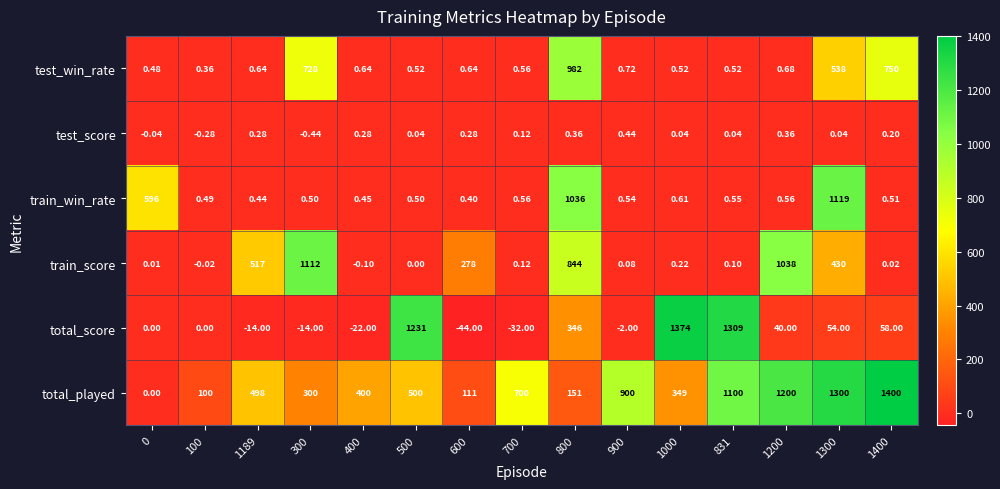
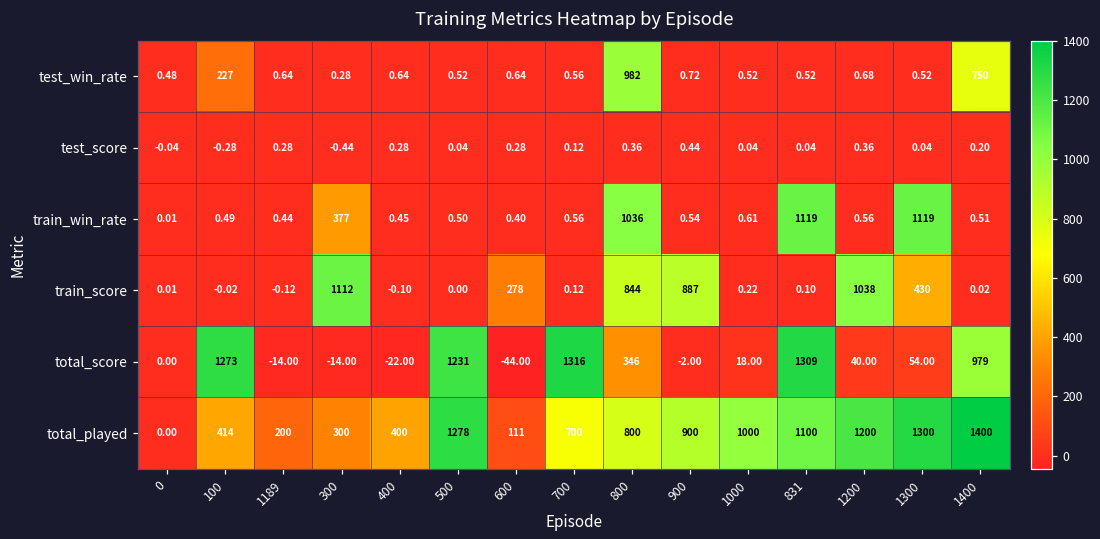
  {
    "test_win_rate": {
      "0": 0.48,
-     "100": 0.36,
+     "100": 227,
      "1189": 0.64,
-     "300": 728,
+     "300": 0.28,
      "400": 0.64,
      "500": 0.52,
      "600": 0.64,
      "700": 0.56,
      "800": 982,
      "900": 0.72,
      "1000": 0.52,
      "831": 0.52,
      "1200": 0.68,
-     "1300": 538,
+     "1300": 0.52,
      "1400": 750
    },
    "test_score": {
      "0": -0.04,
      "100": -0.28,
      "1189": 0.28,
      "300": -0.44,
      "400": 0.28,
      "500": 0.04,
      "600": 0.28,
      "700": 0.12,
      "800": 0.36,
      "900": 0.44,
      "1000": 0.04,
      "831": 0.04,
      "1200": 0.36,
      "1300": 0.04,
      "1400": 0.20
    },
    "train_win_rate": {
-     "0": 596,
+     "0": 0.01,
      "100": 0.49,
      "1189": 0.44,
-     "300": 0.50,
+     "300": 377,
      "400": 0.45,
      "500": 0.50,
      "600": 0.40,
      "700": 0.56,
      "800": 1036,
      "900": 0.54,
      "1000": 0.61,
-     "831": 0.55,
+     "831": 1119,
      "1200": 0.56,
      "1300": 1119,
      "1400": 0.51
    },
    "train_score": {
      "0": 0.01,
      "100": -0.02,
-     "1189": 517,
+     "1189": -0.12,
      "300": 1112,
      "400": -0.10,
      "500": 0.00,
      "600": 278,
      "700": 0.12,
      "800": 844,
-     "900": 0.08,
+     "900": 887,
      "1000": 0.22,
      "831": 0.10,
      "1200": 1038,
      "1300": 430,
      "1400": 0.02
    },
    "total_score": {
      "0": 0.00,
-     "100": 0.00,
+     "100": 1273,
      "1189": -14.00,
      "300": -14.00,
      "400": -22.00,
      "500": 1231,
      "600": -44.00,
-     "700": -32.00,
+     "700": 1316,
      "800": 346,
      "900": -2.00,
-     "1000": 1374,
+     "1000": 18.00,
      "831": 1309,
      "1200": 40.00,
      "1300": 54.00,
-     "1400": 58.00
+     "1400": 979
    },
    "total_played": {
      "0": 0.00,
-     "100": 100,
-     "1189": 498,
+     "100": 414,
+     "1189": 200,
      "300": 300,
      "400": 400,
-     "500": 500,
+     "500": 1278,
      "600": 111,
      "700": 700,
-     "800": 151,
+     "800": 800,
      "900": 900,
-     "1000": 349,
+     "1000": 1000,
      "831": 1100,
      "1200": 1200,
      "1300": 1300,
      "1400": 1400
    }
  }
